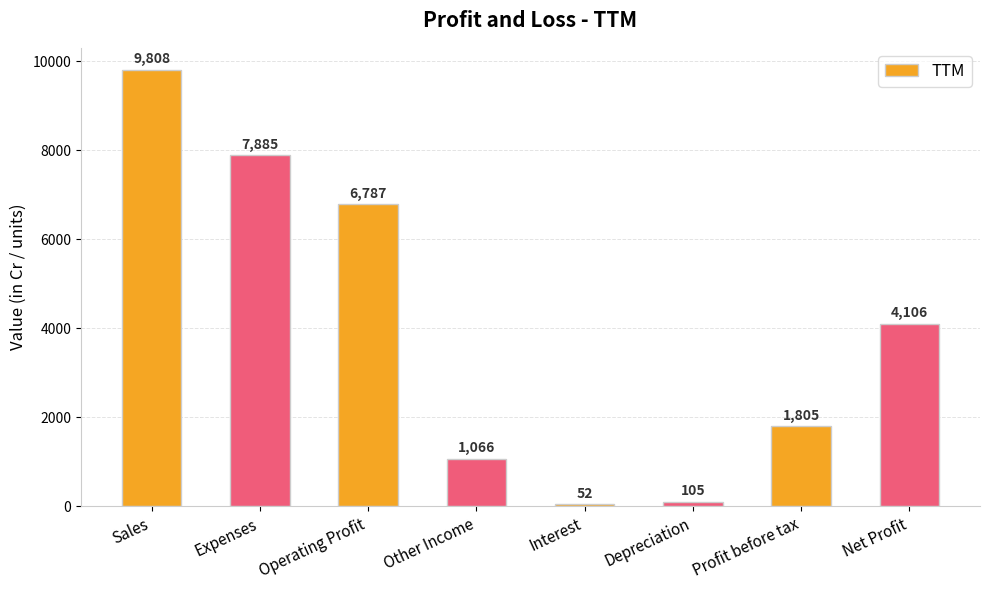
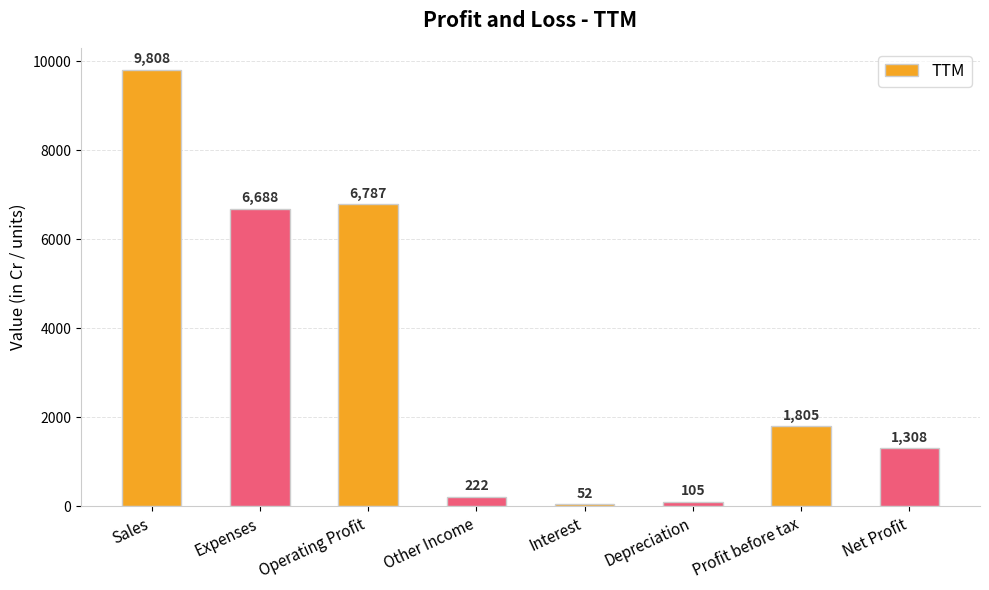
  {
    "Sales": "9,808",
-   "Expenses": "7,885",
+   "Expenses": "6,688",
    "Operating Profit": "6,787",
-   "Other Income": "1,066",
+   "Other Income": "222",
    "Interest": "52",
    "Depreciation": "105",
    "Profit before tax": "1,805",
-   "Net Profit": "4,106"
+   "Net Profit": "1,308"
  }
